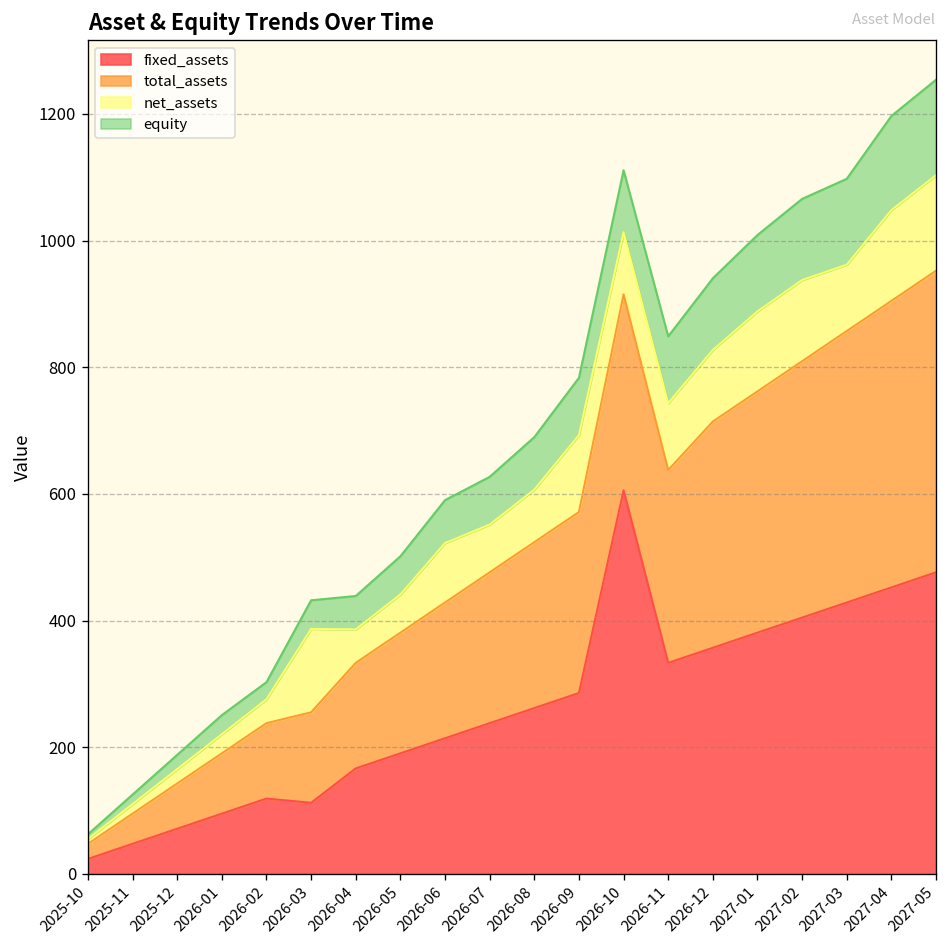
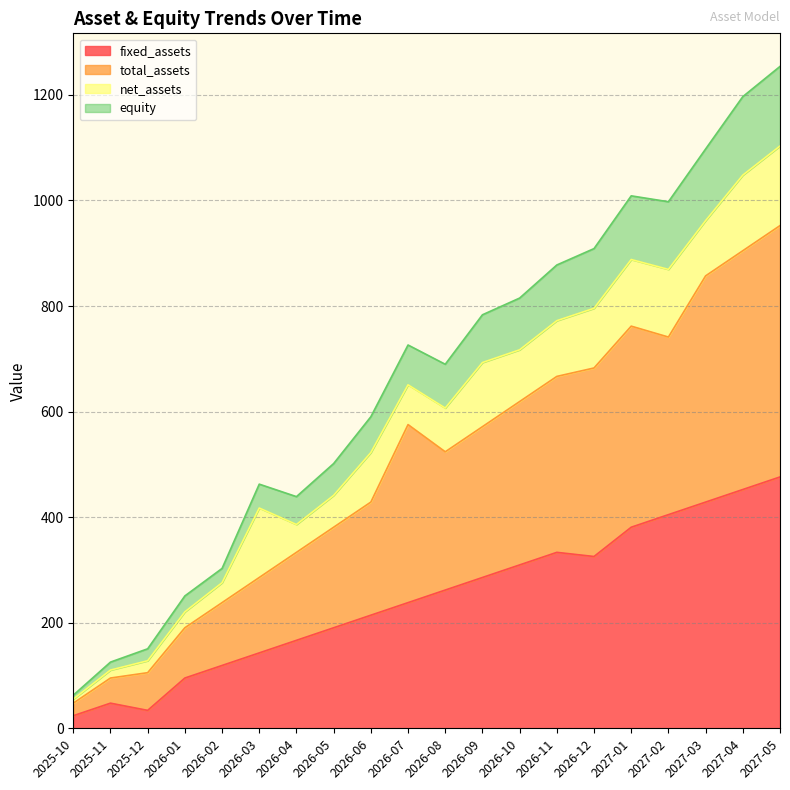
  {
    "fixed_assets": {
      "2025-10": 20,
      "2025-11": 50,
-     "2025-12": 70,
+     "2025-12": 30,
      "2026-01": 100,
      "2026-02": 120,
-     "2026-03": 110,
+     "2026-03": 140,
      "2026-04": 170,
      "2026-05": 190,
      "2026-06": 210,
      "2026-07": 240,
      "2026-08": 260,
      "2026-09": 290,
-     "2026-10": 610,
+     "2026-10": 310,
      "2026-11": 330,
-     "2026-12": 360,
+     "2026-12": 330,
      "2027-01": 380,
      "2027-02": 400,
      "2027-03": 430,
      "2027-04": 450,
      "2027-05": 480
    },
    "total_assets": {
      "2025-10": 20,
      "2025-11": 50,
      "2025-12": 70,
      "2026-01": 100,
      "2026-02": 120,
      "2026-03": 140,
      "2026-04": 170,
      "2026-05": 190,
      "2026-06": 210,
-     "2026-07": 240,
+     "2026-07": 340,
      "2026-08": 260,
      "2026-09": 290,
      "2026-10": 310,
-     "2026-11": 300,
+     "2026-11": 330,
      "2026-12": 360,
      "2027-01": 380,
-     "2027-02": 400,
+     "2027-02": 340,
      "2027-03": 430,
      "2027-04": 450,
      "2027-05": 480
    },
    "net_assets": {
      "2025-10": 10,
      "2025-11": 20,
      "2025-12": 20,
      "2026-01": 30,
      "2026-02": 40,
      "2026-03": 130,
      "2026-04": 50,
      "2026-05": 60,
      "2026-06": 90,
      "2026-07": 80,
      "2026-08": 80,
      "2026-09": 120,
      "2026-10": 100,
      "2026-11": 110,
      "2026-12": 110,
      "2027-01": 130,
      "2027-02": 130,
      "2027-03": 100,
      "2027-04": 140,
      "2027-05": 150
    },
    "equity": {
      "2025-10": 10,
      "2025-11": 20,
      "2025-12": 20,
      "2026-01": 30,
      "2026-02": 30,
      "2026-03": 50,
      "2026-04": 50,
      "2026-05": 60,
      "2026-06": 70,
      "2026-07": 80,
      "2026-08": 80,
      "2026-09": 90,
      "2026-10": 100,
      "2026-11": 110,
      "2026-12": 110,
      "2027-01": 120,
      "2027-02": 130,
      "2027-03": 140,
      "2027-04": 150,
      "2027-05": 150
    }
  }
